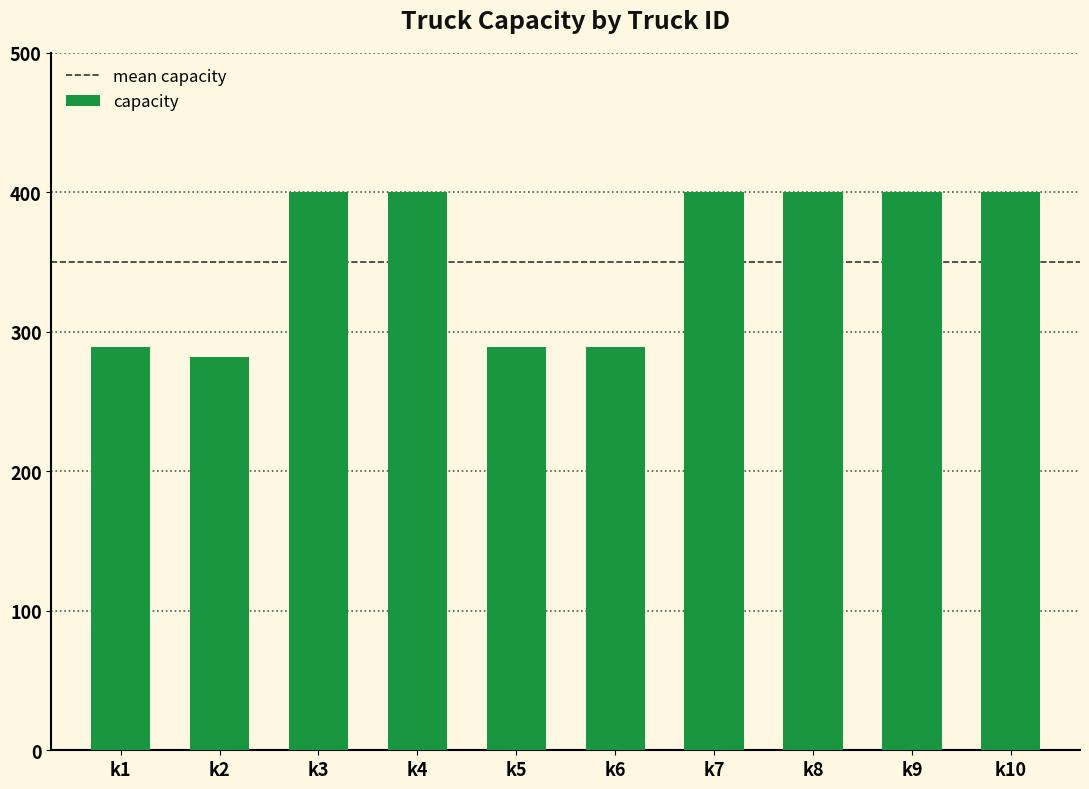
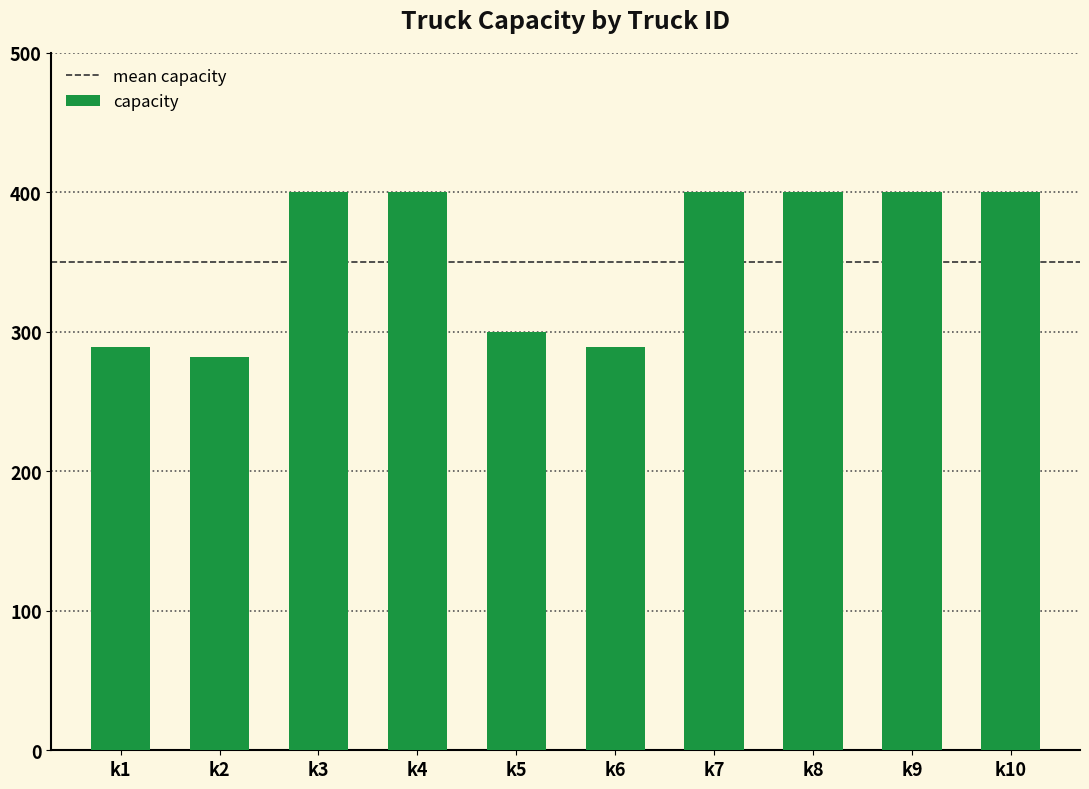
  {
    "k1": 289,
    "k2": 282,
    "k3": 400,
    "k4": 400,
-   "k5": 289,
+   "k5": 300,
    "k6": 289,
    "k7": 400,
    "k8": 400,
    "k9": 400,
    "k10": 400
  }
